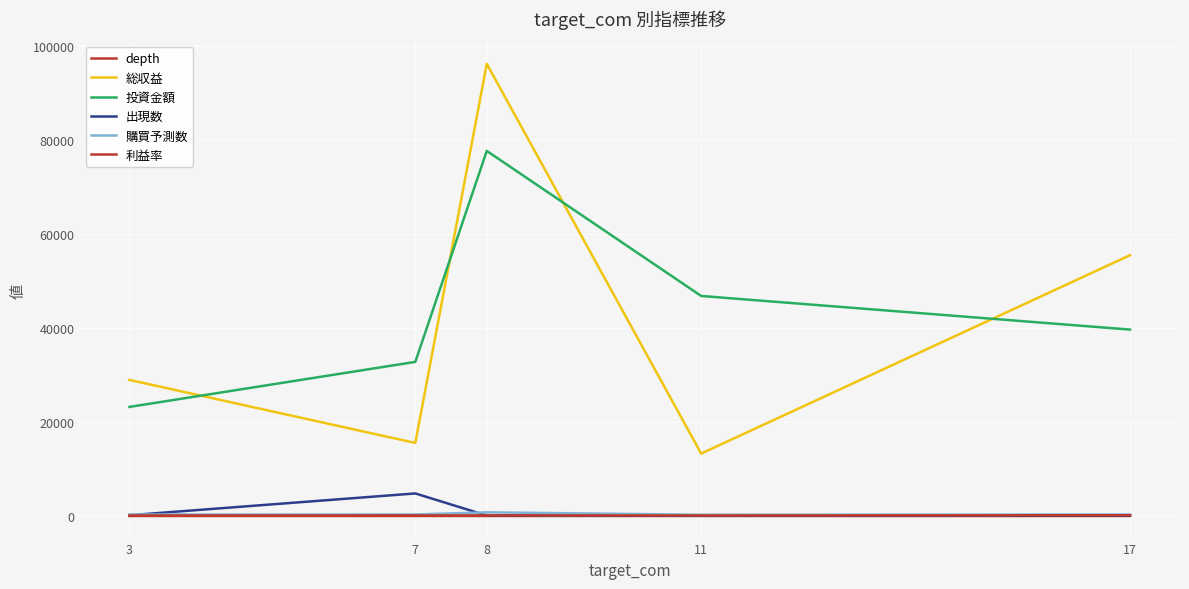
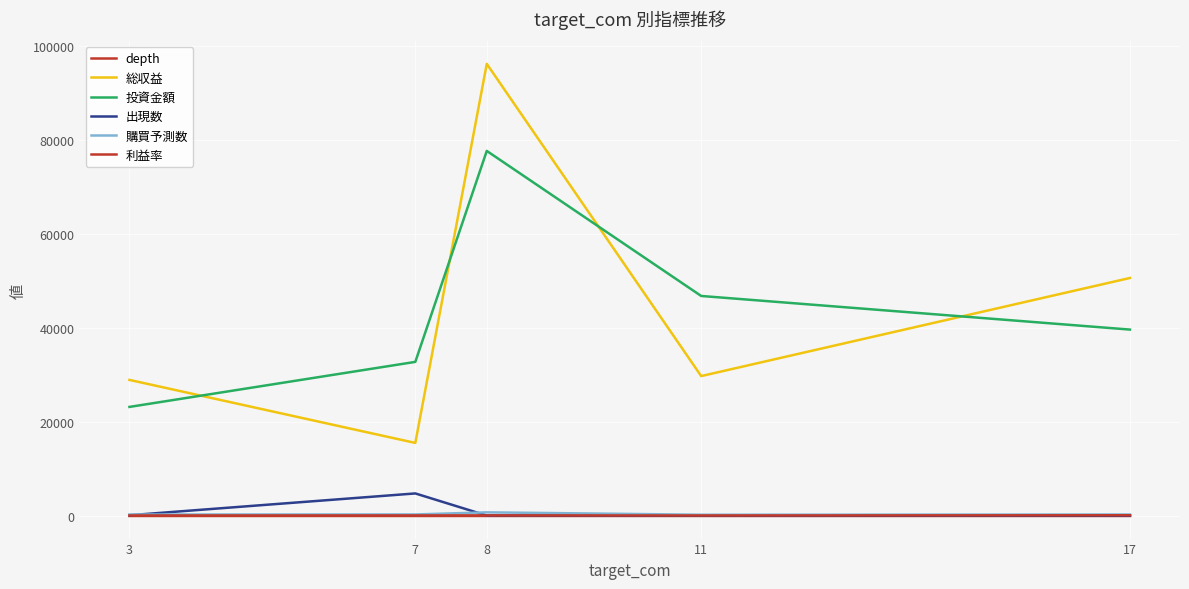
  {
    "総収益": {
      "3": 29000,
      "7": 16000,
      "8": 96000,
-     "11": 13000,
-     "17": 55000
+     "11": 30000,
+     "17": 51000
    },
    "投資金額": {
      "3": 23000,
      "7": 33000,
      "8": 78000,
      "11": 47000,
      "17": 40000
    },
    "出現数": {
      "7": 5000
    },
    "購買予測数": {
      "8": 1000
    }
  }
